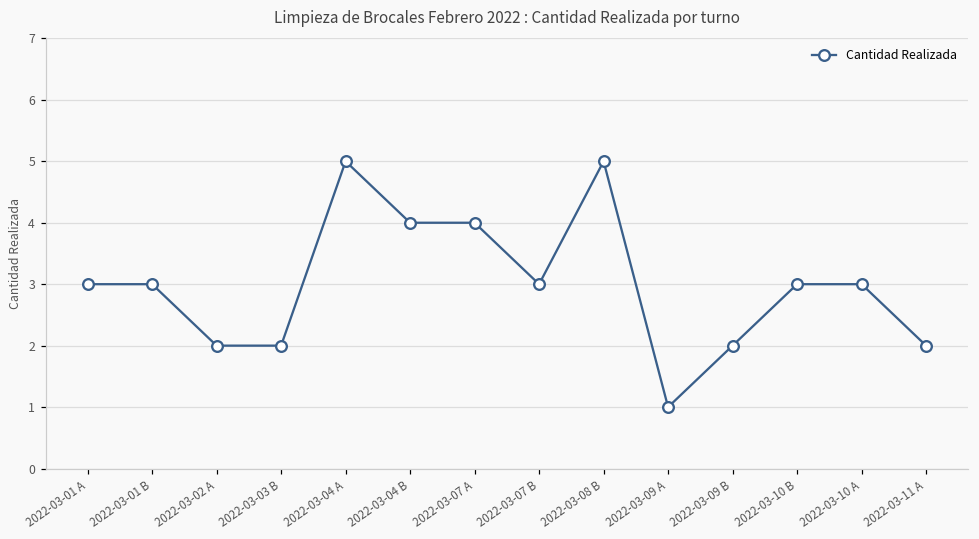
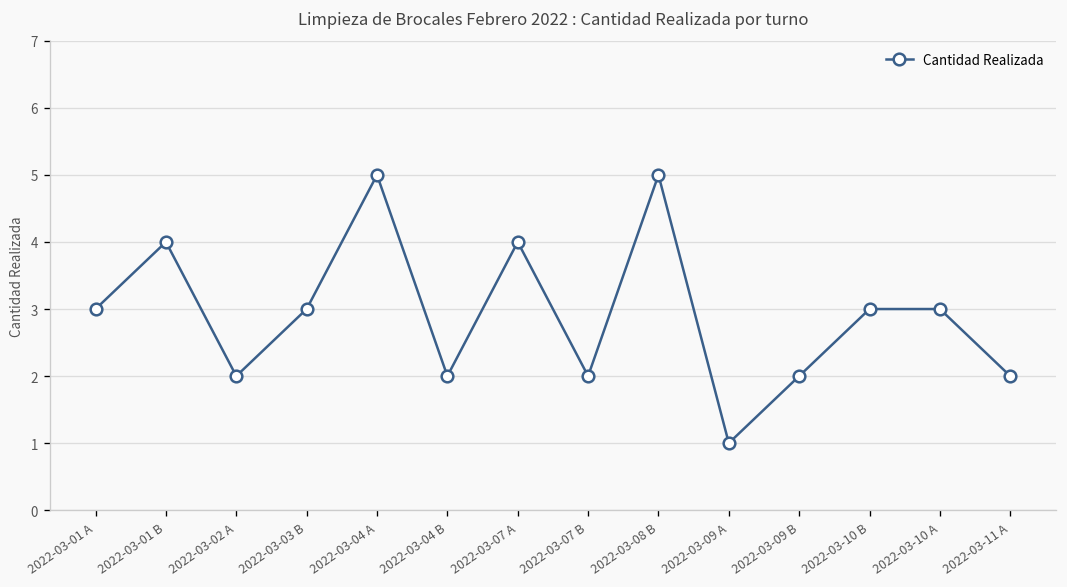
  {
    "2022-03-01 A": 3,
-   "2022-03-01 B": 3,
+   "2022-03-01 B": 4,
    "2022-03-02 A": 2,
-   "2022-03-03 B": 2,
+   "2022-03-03 B": 3,
    "2022-03-04 A": 5,
-   "2022-03-04 B": 4,
+   "2022-03-04 B": 2,
    "2022-03-07 A": 4,
-   "2022-03-07 B": 3,
+   "2022-03-07 B": 2,
    "2022-03-08 B": 5,
    "2022-03-09 A": 1,
    "2022-03-09 B": 2,
    "2022-03-10 B": 3,
    "2022-03-10 A": 3,
    "2022-03-11 A": 2
  }
